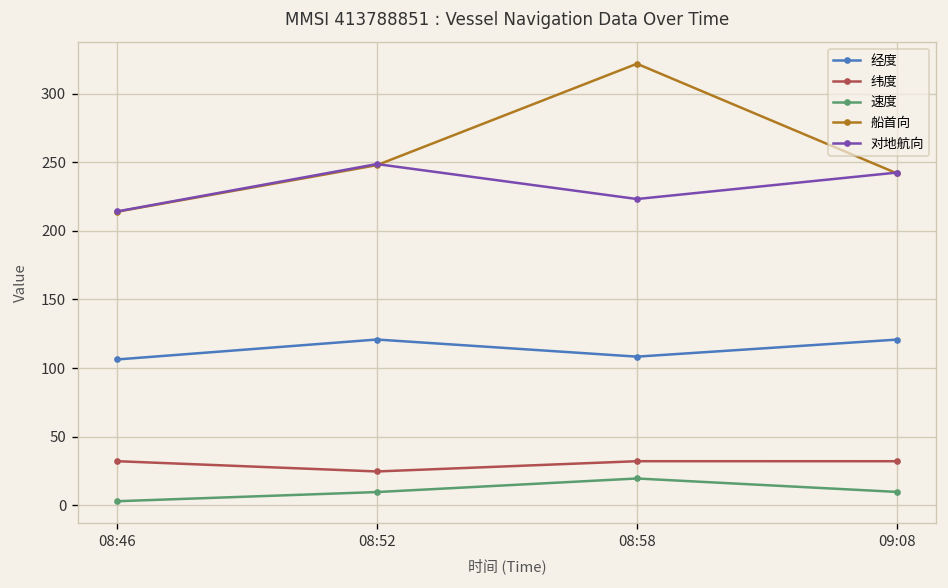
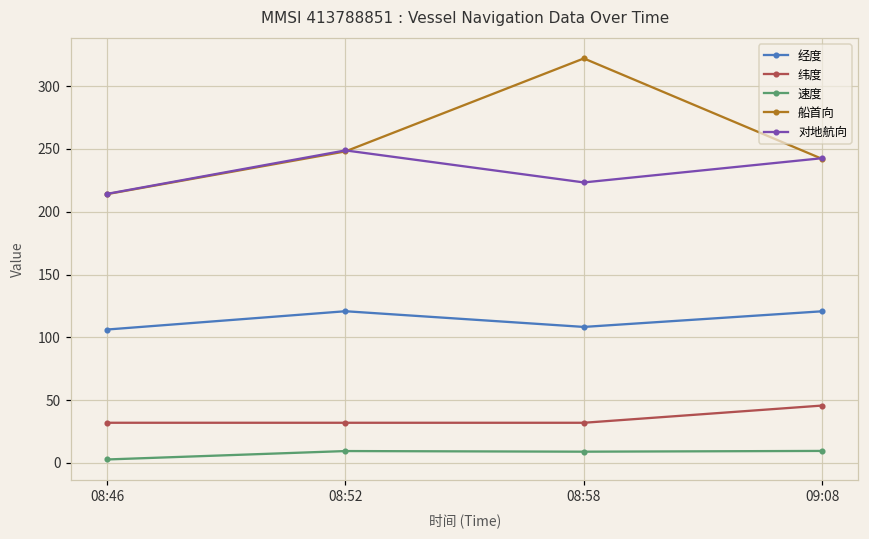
  {
    "经度": {
      "08:46": 106,
      "08:52": 121,
      "08:58": 108,
      "09:08": 121
    },
    "纬度": {
      "08:46": 32,
-     "08:52": 25,
+     "08:52": 32,
      "08:58": 32,
-     "09:08": 32
+     "09:08": 46
    },
    "速度": {
      "08:46": 3,
      "08:52": 10,
-     "08:58": 19,
+     "08:58": 9,
      "09:08": 10
    },
    "船首向": {
      "08:58": 322
    },
    "对地航向": {
      "08:58": 223
    }
  }
